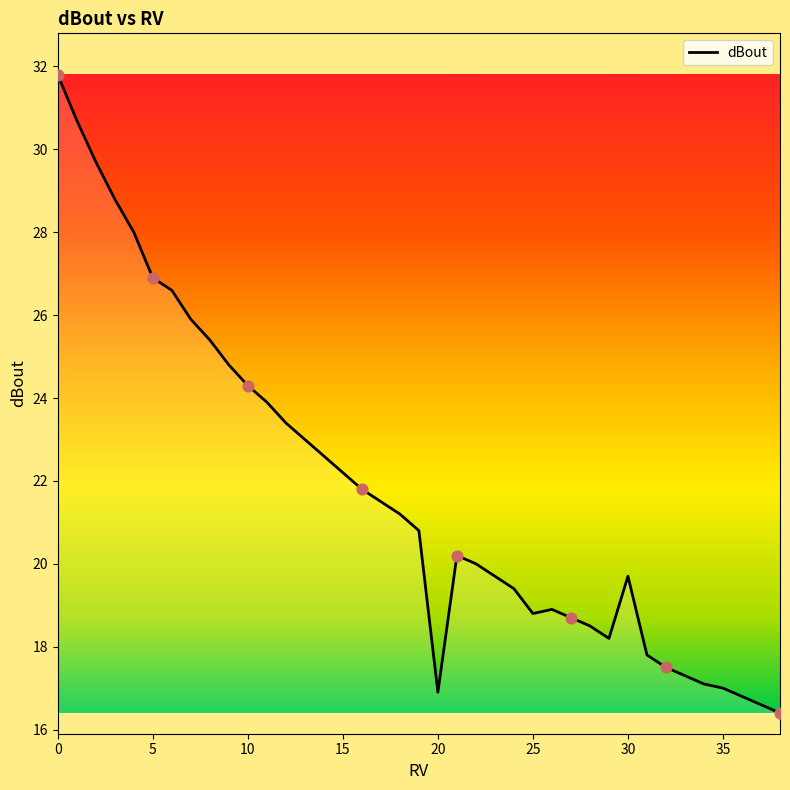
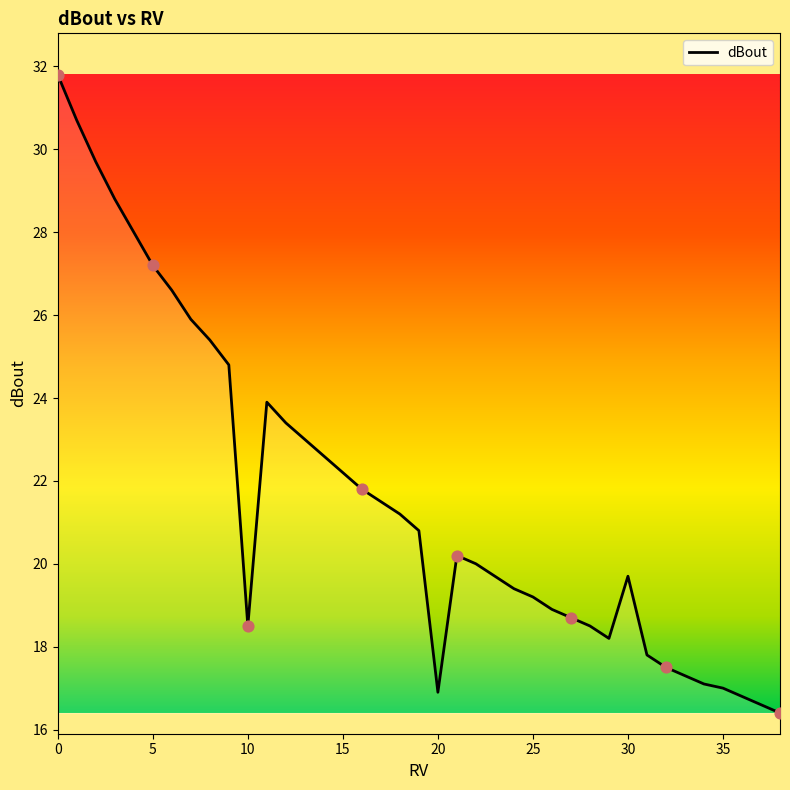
  {
    "dBout": {
-     "5": 26.9,
-     "10": 24.3,
+     "5": 27.2,
+     "10": 18.5,
      "15": 22.2,
      "20": 16.9,
-     "25": 18.8,
+     "25": 19.2,
      "30": 19.7,
      "35": 17.0
    }
  }
